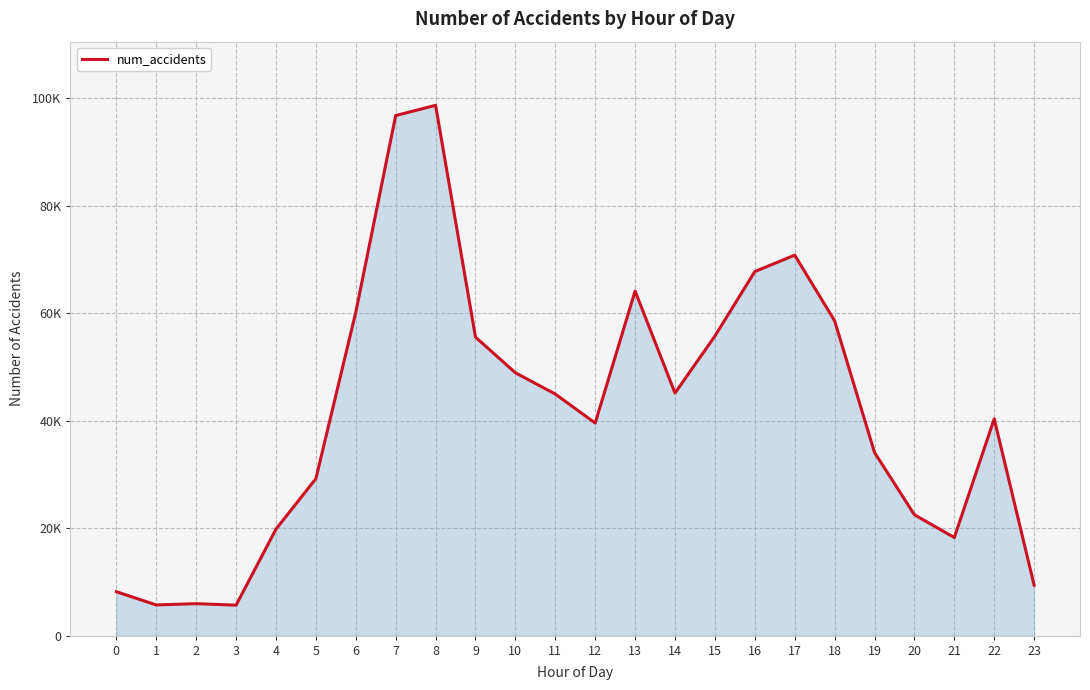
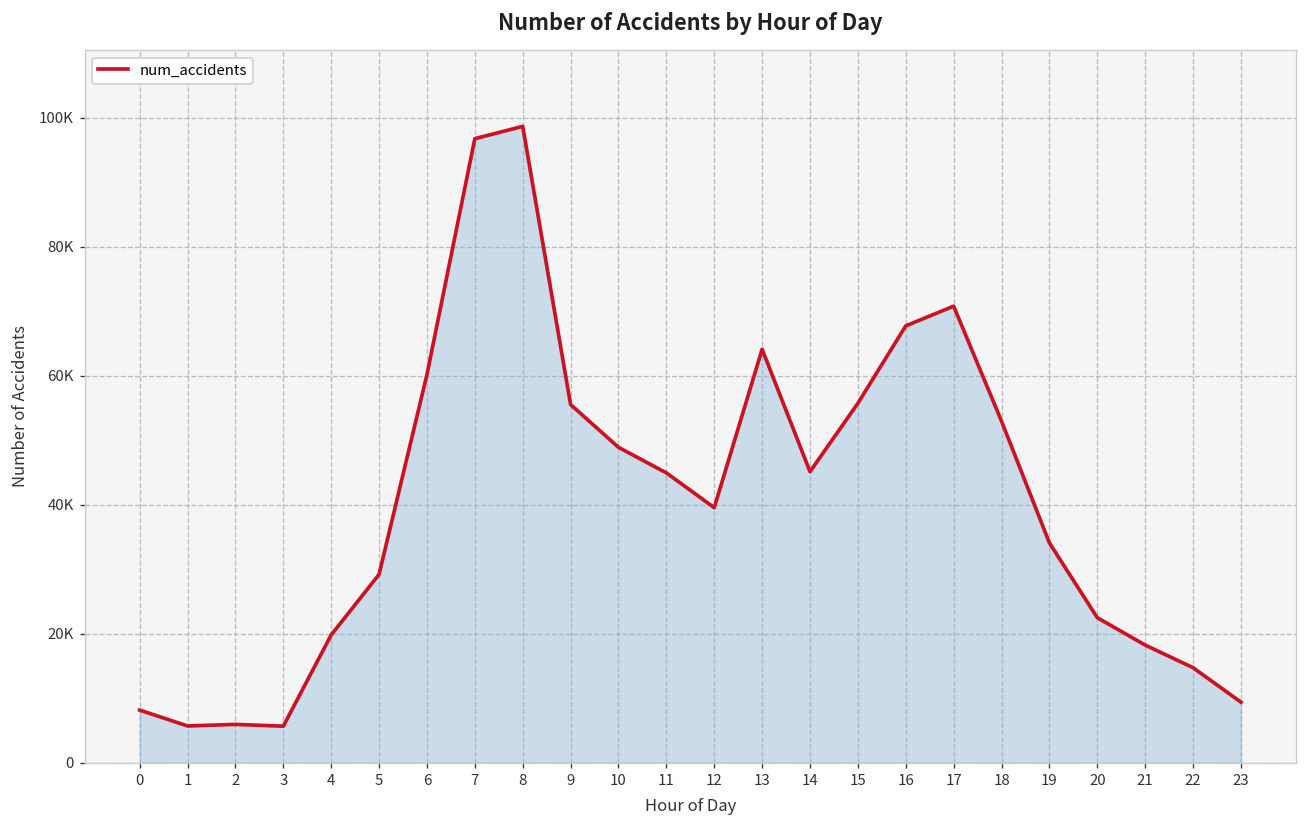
  {
    "0": 8000,
    "1": 6000,
    "2": 6000,
    "3": 6000,
    "4": 20000,
    "5": 29000,
    "6": 60000,
    "7": 97000,
    "8": 99000,
    "9": 56000,
    "10": 49000,
    "11": 45000,
    "12": 40000,
    "13": 64000,
    "14": 45000,
    "15": 56000,
    "16": 68000,
    "17": 71000,
-   "18": 59000,
+   "18": 53000,
    "19": 34000,
    "20": 22000,
    "21": 18000,
-   "22": 40000,
+   "22": 15000,
    "23": 9000
  }
